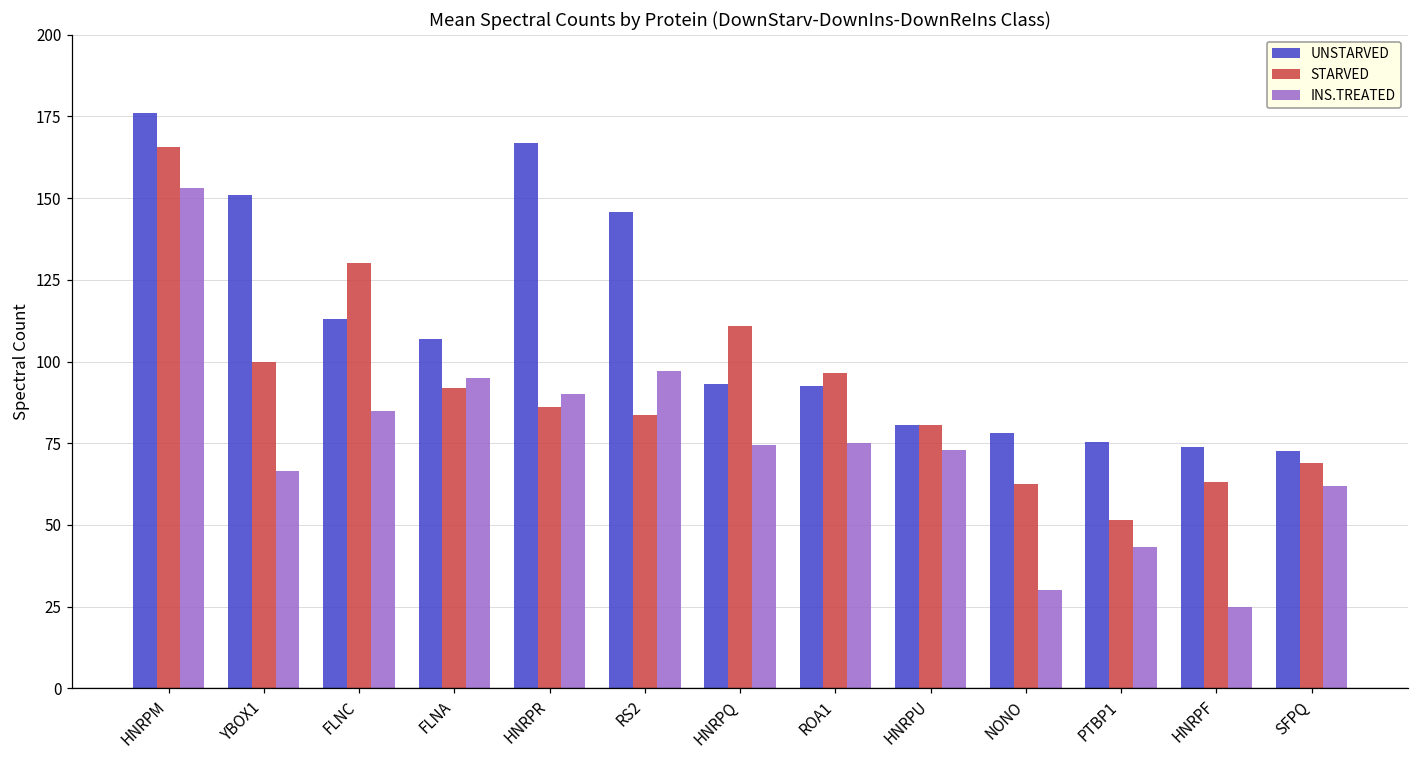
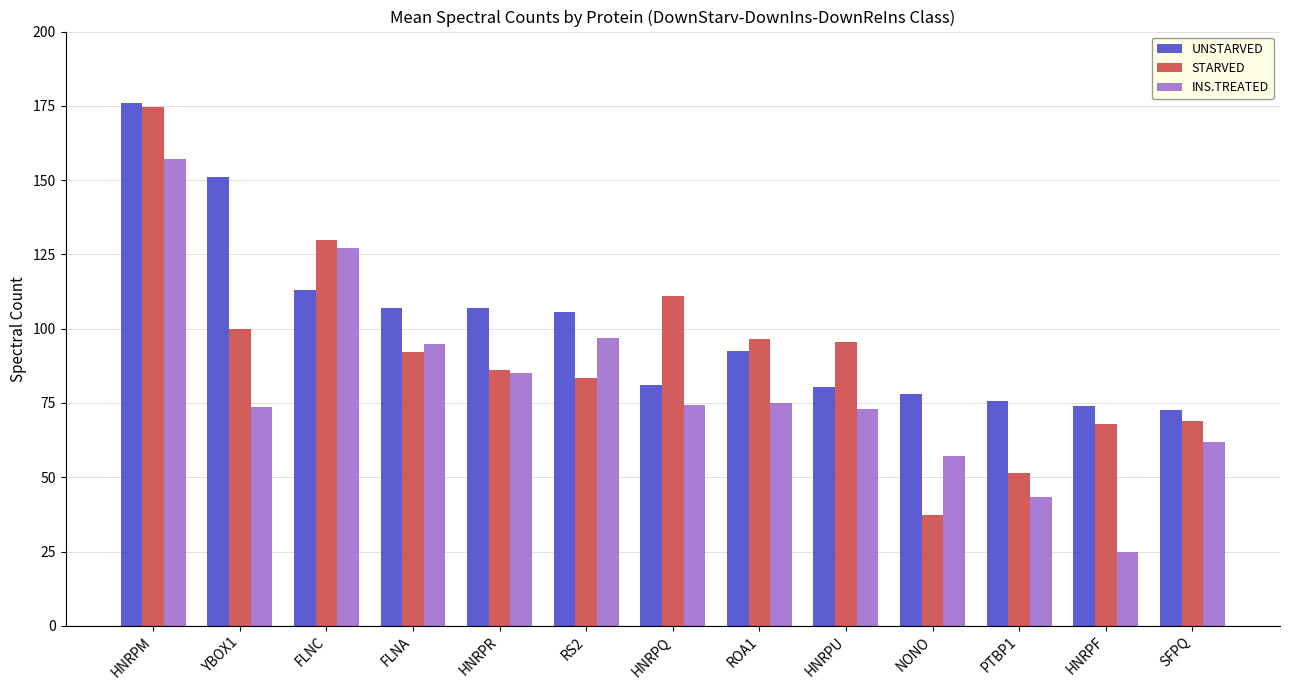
  {
    "UNSTARVED": {
      "HNRPM": 176,
      "YBOX1": 151,
      "FLNC": 113,
      "FLNA": 107,
-     "HNRPR": 167,
-     "RS2": 146,
-     "HNRPQ": 93,
+     "HNRPR": 107,
+     "RS2": 106,
+     "HNRPQ": 81,
      "ROA1": 93,
      "HNRPU": 81,
      "NONO": 78,
      "PTBP1": 76,
      "HNRPF": 74,
      "SFPQ": 73
    },
    "STARVED": {
-     "HNRPM": 166,
+     "HNRPM": 175,
      "YBOX1": 100,
      "FLNC": 130,
      "FLNA": 92,
      "HNRPR": 86,
      "RS2": 84,
      "HNRPQ": 111,
      "ROA1": 97,
-     "HNRPU": 81,
-     "NONO": 63,
+     "HNRPU": 95,
+     "NONO": 37,
      "PTBP1": 52,
-     "HNRPF": 63,
+     "HNRPF": 68,
      "SFPQ": 69
    },
    "INS.TREATED": {
-     "HNRPM": 153,
-     "YBOX1": 66,
-     "FLNC": 85,
+     "HNRPM": 157,
+     "YBOX1": 74,
+     "FLNC": 127,
      "FLNA": 95,
-     "HNRPR": 90,
+     "HNRPR": 85,
      "RS2": 97,
      "HNRPQ": 74,
      "ROA1": 75,
      "HNRPU": 73,
-     "NONO": 30,
+     "NONO": 57,
      "PTBP1": 43,
      "HNRPF": 25,
      "SFPQ": 62
    }
  }
